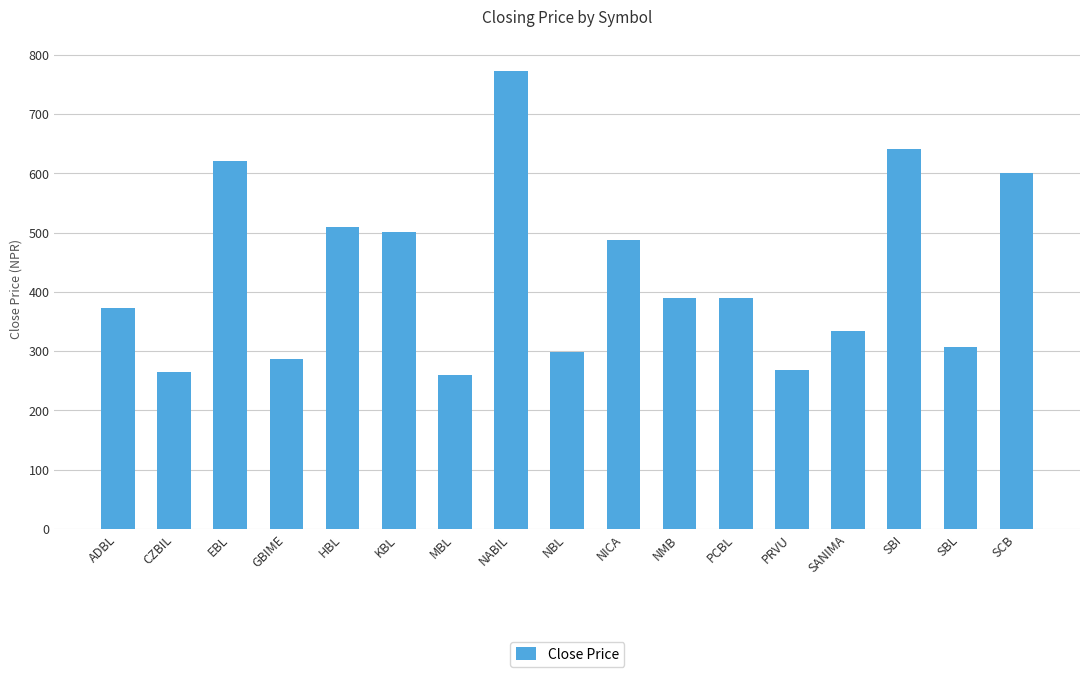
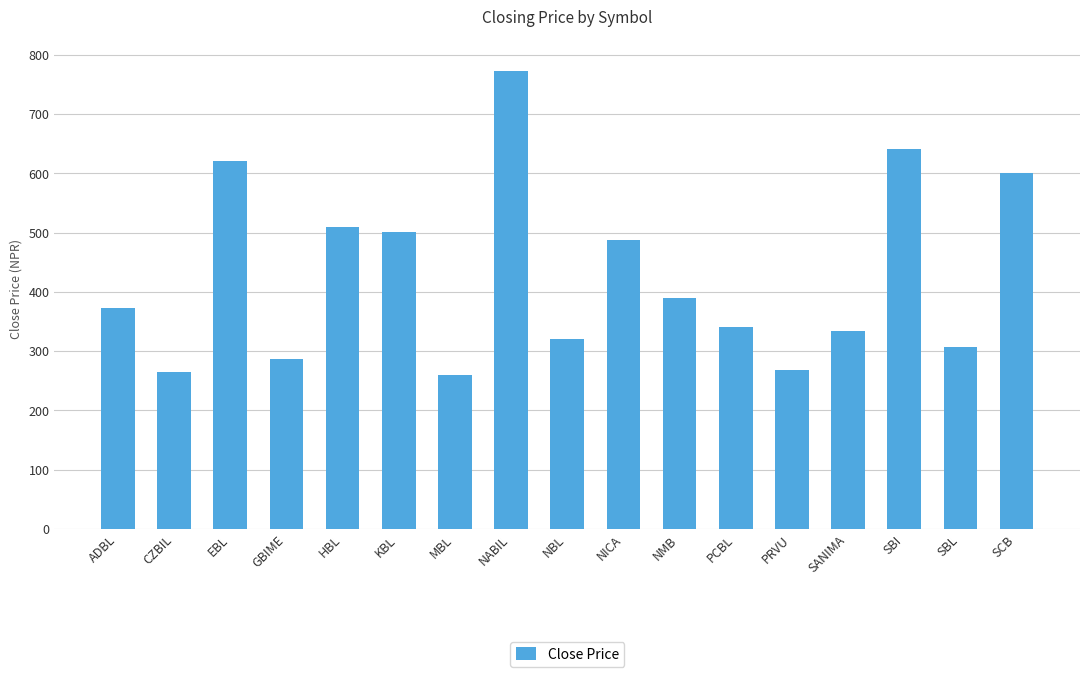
  {
    "ADBL": 370,
    "CZBIL": 270,
    "EBL": 620,
    "GBIME": 290,
    "HBL": 510,
    "KBL": 500,
    "MBL": 260,
    "NABIL": 770,
-   "NBL": 300,
+   "NBL": 320,
    "NICA": 490,
    "NMB": 390,
-   "PCBL": 390,
+   "PCBL": 340,
    "PRVU": 270,
    "SANIMA": 330,
    "SBI": 640,
    "SBL": 310,
    "SCB": 600
  }
